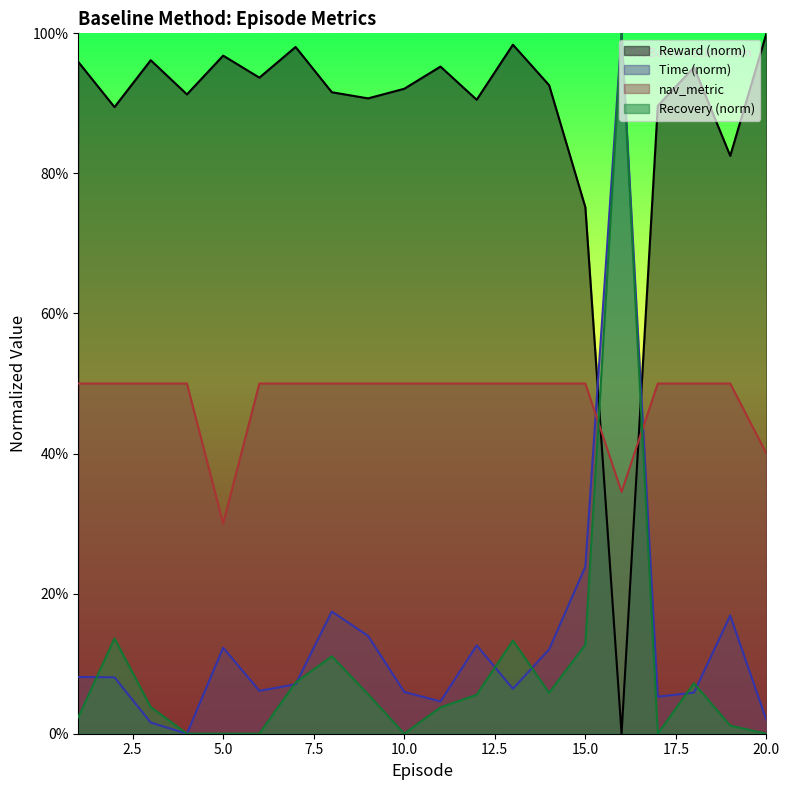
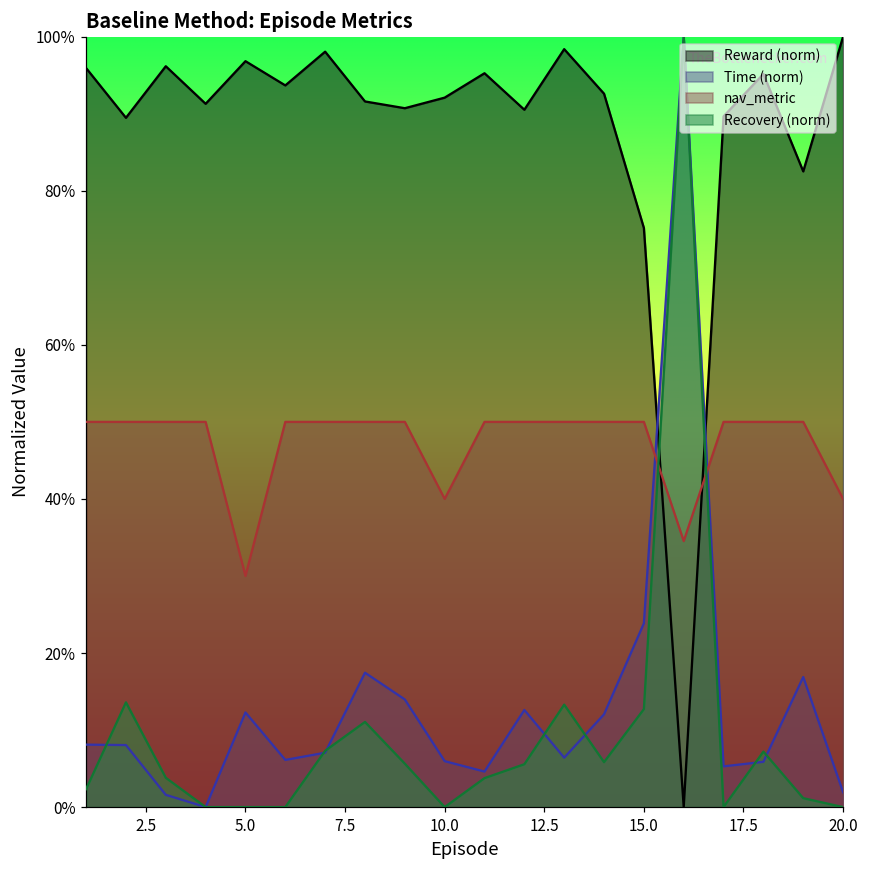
  {
    "Reward (norm)": {
      "5.0": "97%",
      "10.0": "92%",
      "15.0": "75%",
      "20.0": "100%"
    },
    "Time (norm)": {
      "5.0": "12%",
      "10.0": "6%",
      "15.0": "24%",
      "20.0": "2%"
    },
    "nav_metric": {
      "5.0": "30%",
-     "10.0": "50%",
+     "10.0": "40%",
      "15.0": "50%",
      "20.0": "40%"
    },
    "Recovery (norm)": {
      "5.0": "0%",
      "10.0": "0%",
      "15.0": "13%",
      "20.0": "0%"
    }
  }
